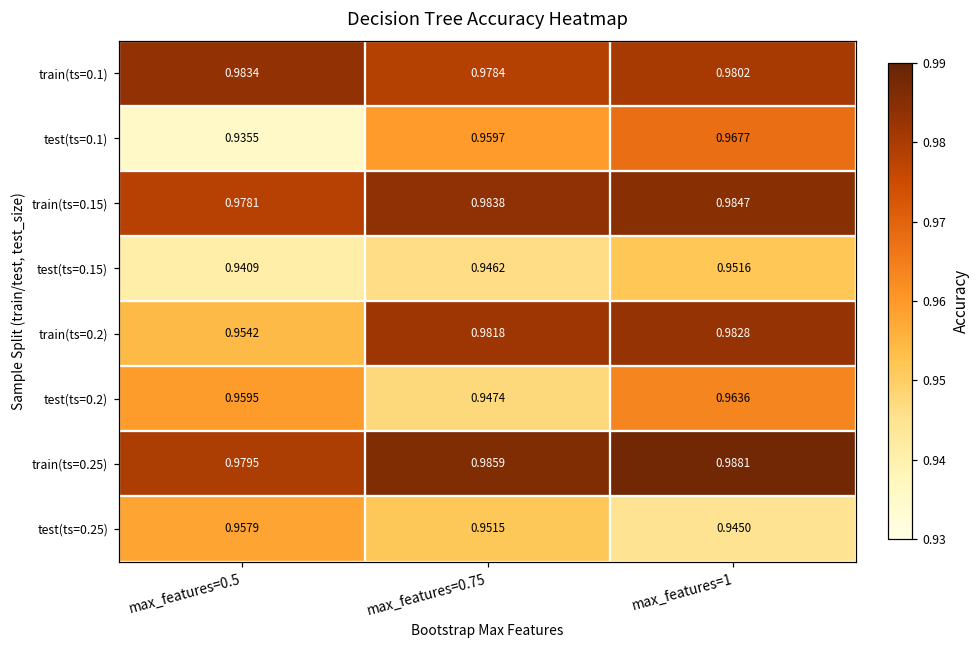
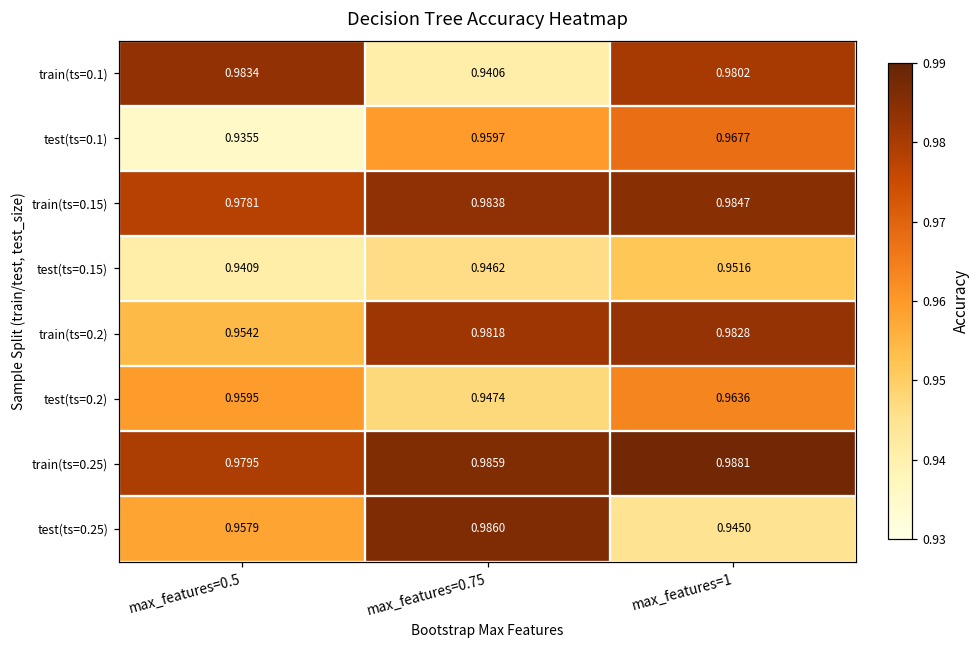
  {
    "train(ts=0.1)": {
      "max_features=0.5": 0.9834,
-     "max_features=0.75": 0.9784,
+     "max_features=0.75": 0.9406,
      "max_features=1": 0.9802
    },
    "test(ts=0.1)": {
      "max_features=0.5": 0.9355,
      "max_features=0.75": 0.9597,
      "max_features=1": 0.9677
    },
    "train(ts=0.15)": {
      "max_features=0.5": 0.9781,
      "max_features=0.75": 0.9838,
      "max_features=1": 0.9847
    },
    "test(ts=0.15)": {
      "max_features=0.5": 0.9409,
      "max_features=0.75": 0.9462,
      "max_features=1": 0.9516
    },
    "train(ts=0.2)": {
      "max_features=0.5": 0.9542,
      "max_features=0.75": 0.9818,
      "max_features=1": 0.9828
    },
    "test(ts=0.2)": {
      "max_features=0.5": 0.9595,
      "max_features=0.75": 0.9474,
      "max_features=1": 0.9636
    },
    "train(ts=0.25)": {
      "max_features=0.5": 0.9795,
      "max_features=0.75": 0.9859,
      "max_features=1": 0.9881
    },
    "test(ts=0.25)": {
      "max_features=0.5": 0.9579,
-     "max_features=0.75": 0.9515,
+     "max_features=0.75": 0.9860,
      "max_features=1": 0.9450
    }
  }
